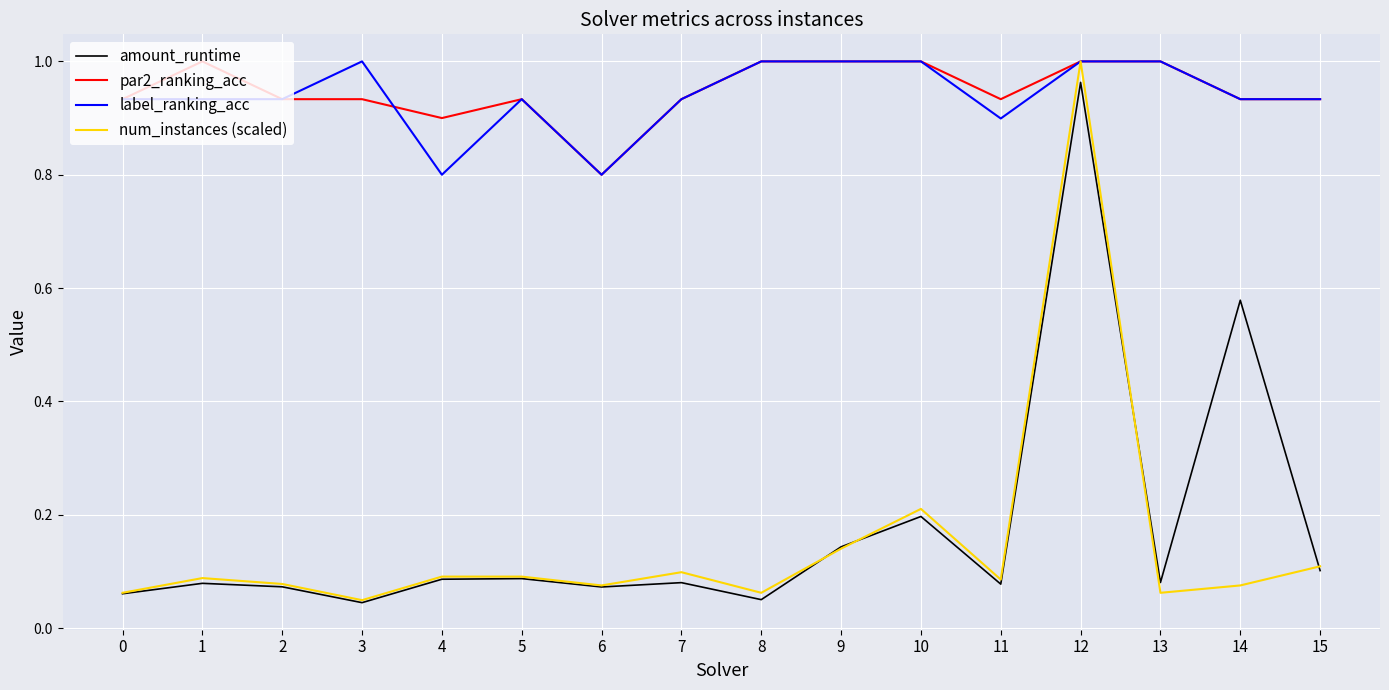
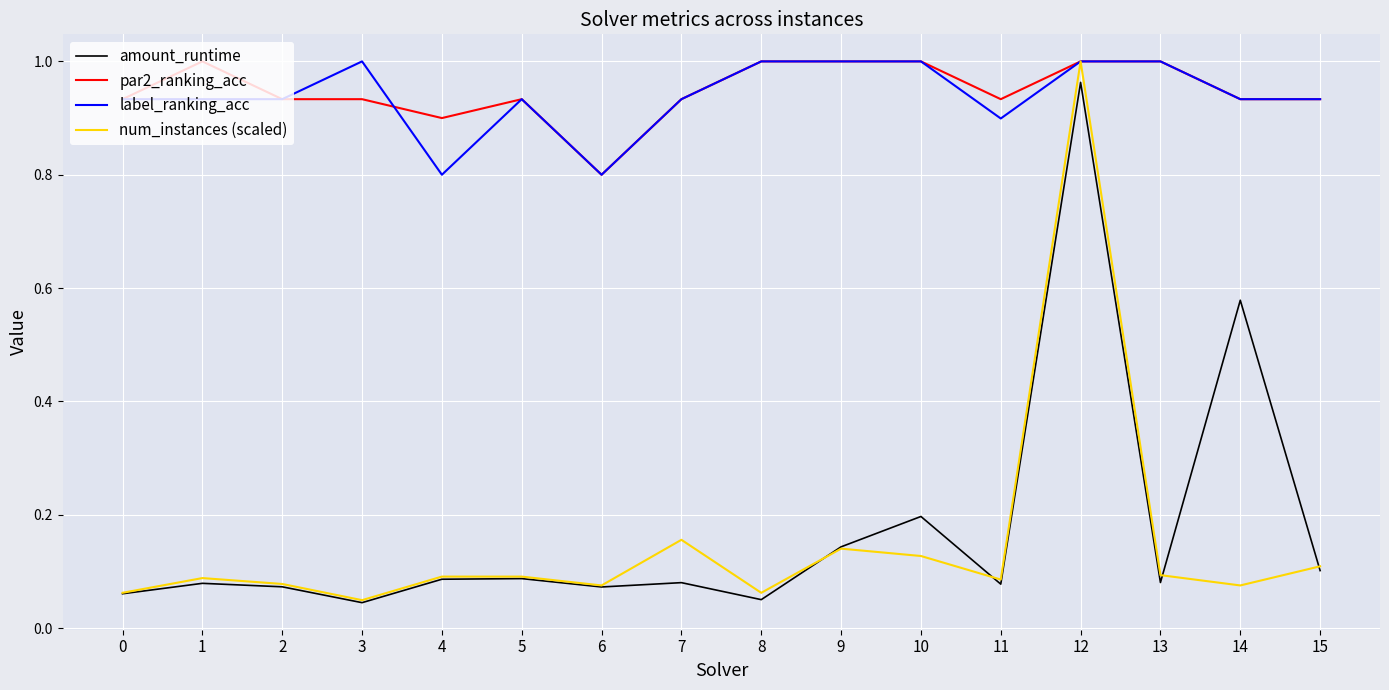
  {
    "amount_runtime": {
      "1": 0.08,
      "2": 0.07,
      "4": 0.09,
      "7": 0.08,
      "8": 0.05,
      "10": 0.20,
      "11": 0.08,
      "12": 0.96,
      "13": 0.08,
      "14": 0.58,
      "15": 0.10
    },
    "par2_ranking_acc": {
      "3": 0.93,
      "4": 0.90,
      "11": 0.93
    },
    "label_ranking_acc": {
      "3": 1.00,
      "4": 0.80,
      "11": 0.90
    },
    "num_instances (scaled)": {
      "1": 0.09,
      "2": 0.08,
      "4": 0.09,
-     "7": 0.10,
+     "7": 0.16,
      "8": 0.06,
-     "10": 0.21,
+     "10": 0.13,
      "11": 0.09,
-     "13": 0.06,
+     "13": 0.09,
      "14": 0.08,
      "15": 0.11
    }
  }
